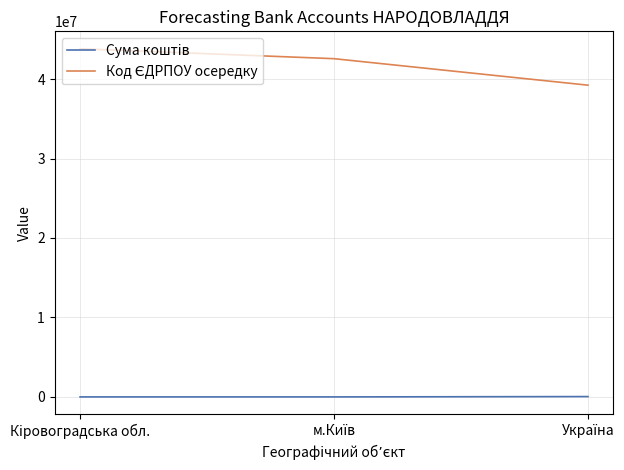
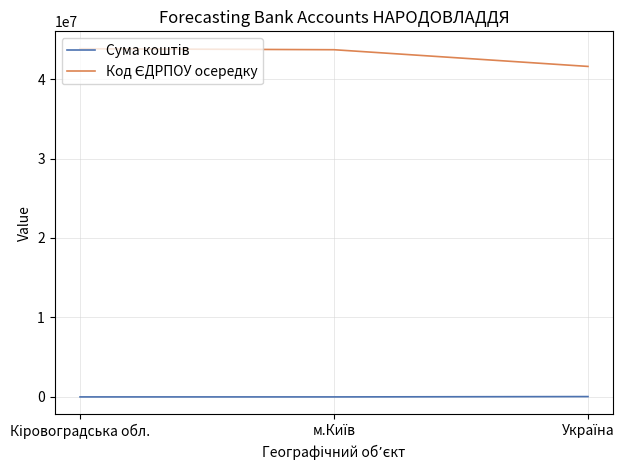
  {
    "Сума коштів": {
      "Кіровоградська обл.": 0,
      "м.Київ": 0,
      "Україна": 0
    },
    "Код ЄДРПОУ осередку": {
-     "м.Київ": 43000000,
-     "Україна": 39000000
+     "м.Київ": 44000000,
+     "Україна": 42000000
    }
  }
